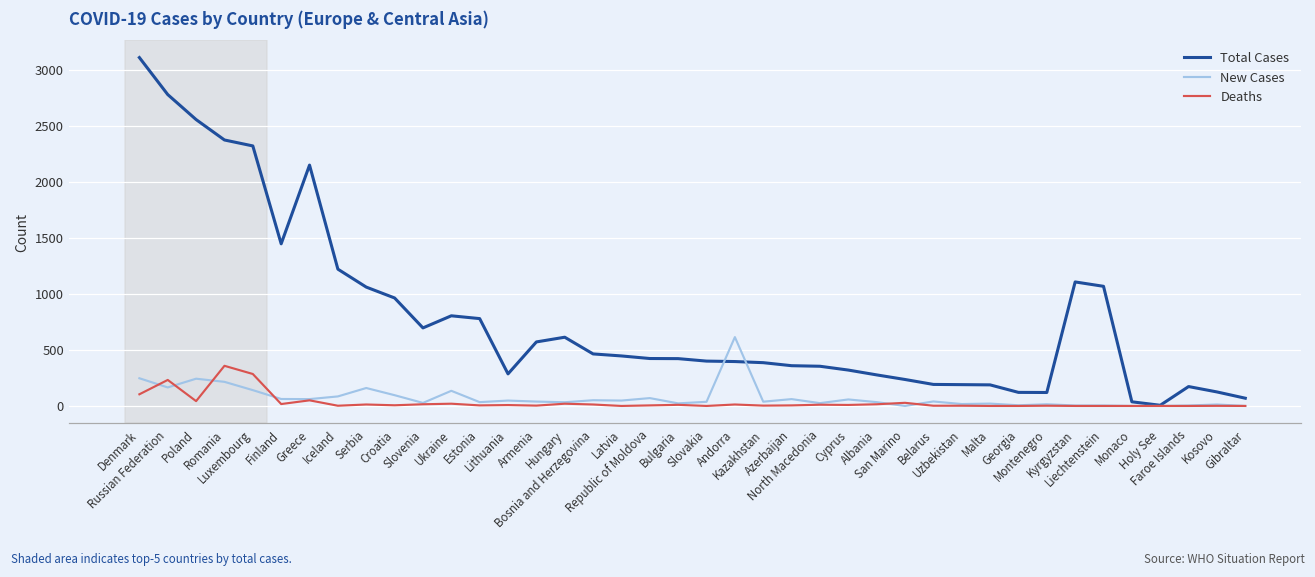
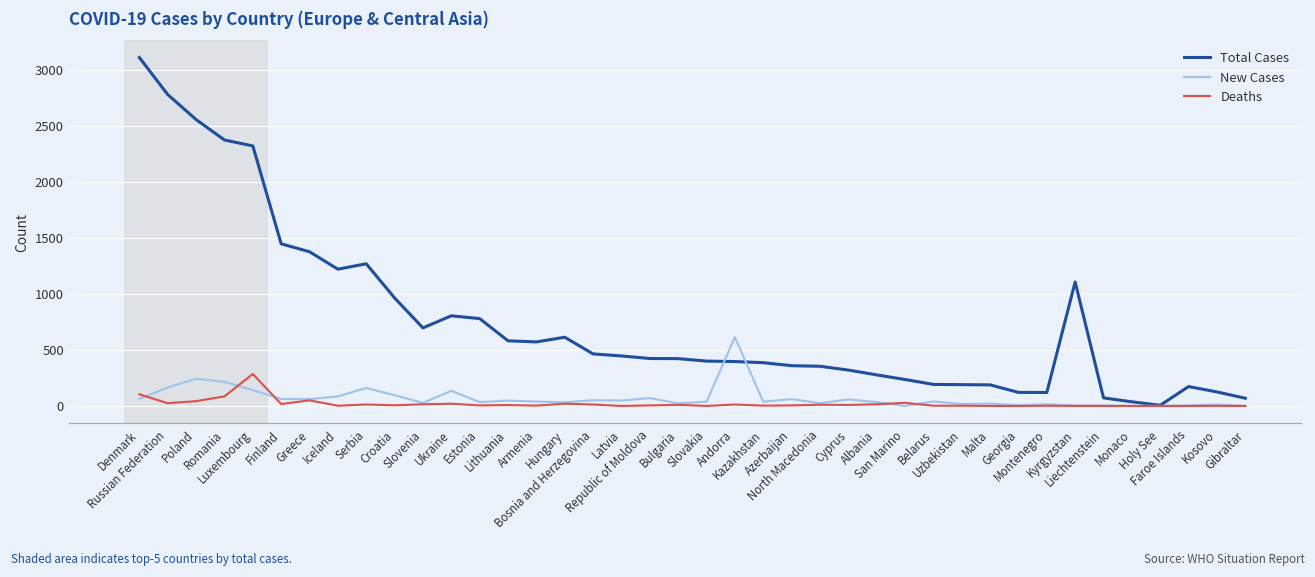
  {
    "Total Cases": {
      "Denmark": 3110,
      "Russian Federation": 2780,
      "Poland": 2550,
      "Romania": 2370,
      "Luxembourg": 2320,
      "Finland": 1450,
-     "Greece": 2150,
+     "Greece": 1380,
      "Iceland": 1220,
-     "Serbia": 1060,
+     "Serbia": 1270,
      "Croatia": 960,
      "Slovenia": 700,
      "Ukraine": 800,
      "Estonia": 780,
-     "Lithuania": 290,
+     "Lithuania": 580,
      "Armenia": 570,
      "Hungary": 610,
      "Bosnia and Herzegovina": 460,
      "Latvia": 450,
      "Republic of Moldova": 420,
      "Bulgaria": 420,
      "Slovakia": 400,
      "Andorra": 400,
      "Kazakhstan": 390,
      "Azerbaijan": 360,
      "North Macedonia": 350,
      "Cyprus": 320,
      "Albania": 280,
      "San Marino": 240,
      "Belarus": 190,
      "Uzbekistan": 190,
      "Malta": 190,
      "Georgia": 120,
      "Montenegro": 120,
      "Kyrgyzstan": 1110,
-     "Liechtenstein": 1070,
+     "Liechtenstein": 70,
      "Monaco": 40,
      "Faroe Islands": 170,
      "Kosovo": 130,
      "Gibraltar": 70
    },
    "New Cases": {
-     "Denmark": 250,
+     "Denmark": 60,
      "Russian Federation": 170,
      "Poland": 240,
      "Romania": 220,
      "Luxembourg": 140,
      "Finland": 60,
      "Iceland": 90,
      "Serbia": 160,
      "Croatia": 100,
      "Ukraine": 140,
      "Estonia": 30,
      "Lithuania": 50,
      "Armenia": 40,
      "Bosnia and Herzegovina": 50,
      "Latvia": 50,
      "Republic of Moldova": 70,
      "Slovakia": 40,
      "Andorra": 610,
      "Kazakhstan": 40,
      "Azerbaijan": 60,
      "Cyprus": 60,
      "San Marino": 0,
      "Belarus": 40
    },
    "Deaths": {
      "Denmark": 100,
-     "Russian Federation": 230,
+     "Russian Federation": 20,
      "Poland": 40,
-     "Romania": 360,
+     "Romania": 90,
      "Luxembourg": 290,
      "Finland": 20,
      "Iceland": 0,
      "Serbia": 10,
      "Croatia": 10,
      "Ukraine": 20,
      "Estonia": 10,
      "Lithuania": 10,
      "Armenia": 0,
      "Bosnia and Herzegovina": 10,
      "Latvia": 0,
      "Republic of Moldova": 10,
      "Slovakia": 0,
      "Andorra": 10,
      "Kazakhstan": 0,
      "Azerbaijan": 10,
      "Cyprus": 10,
      "San Marino": 30,
      "Belarus": 0
    }
  }
